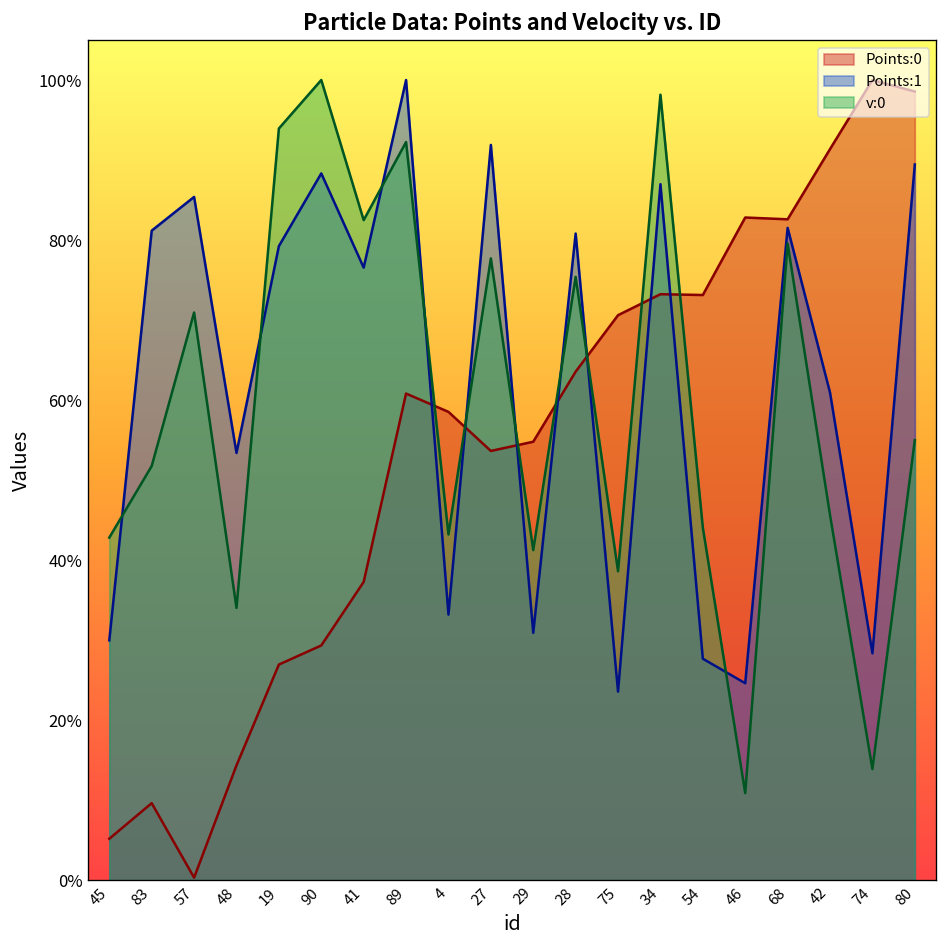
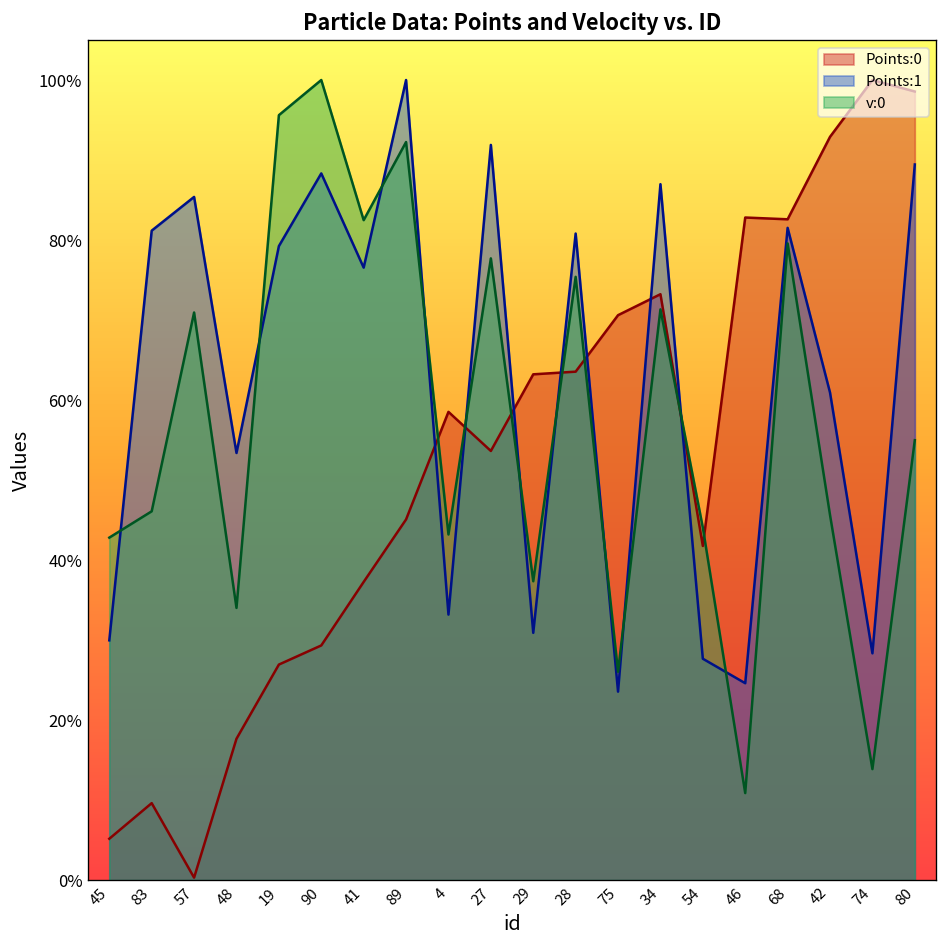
  {
    "Points:0": {
      "45": "5%",
      "83": "10%",
      "57": "0%",
-     "48": "14%",
+     "48": "18%",
      "19": "27%",
      "90": "29%",
      "41": "37%",
-     "89": "61%",
+     "89": "45%",
      "4": "59%",
      "27": "54%",
-     "29": "55%",
+     "29": "63%",
      "28": "64%",
      "75": "71%",
      "34": "73%",
-     "54": "73%",
+     "54": "42%",
      "46": "83%",
      "68": "83%",
-     "42": "91%"
+     "42": "93%"
    },
    "Points:1": {
      "45": "30%",
      "83": "81%",
      "57": "85%",
      "48": "53%",
      "19": "79%",
      "90": "88%",
      "41": "77%",
      "89": "100%",
      "4": "33%",
      "27": "92%",
      "29": "31%",
      "28": "81%",
      "75": "24%",
      "34": "87%",
      "54": "28%",
      "46": "25%",
      "68": "82%",
      "42": "61%",
      "74": "28%",
      "80": "89%"
    },
    "v:0": {
      "45": "43%",
-     "83": "52%",
+     "83": "46%",
      "57": "71%",
      "48": "34%",
-     "19": "94%",
+     "19": "96%",
      "90": "100%",
      "41": "82%",
      "89": "92%",
      "4": "43%",
      "27": "78%",
-     "29": "41%",
+     "29": "37%",
      "28": "75%",
-     "75": "39%",
-     "34": "98%",
+     "75": "26%",
+     "34": "71%",
      "54": "44%",
      "46": "11%",
      "68": "80%",
      "42": "46%",
      "74": "14%",
      "80": "55%"
    }
  }
